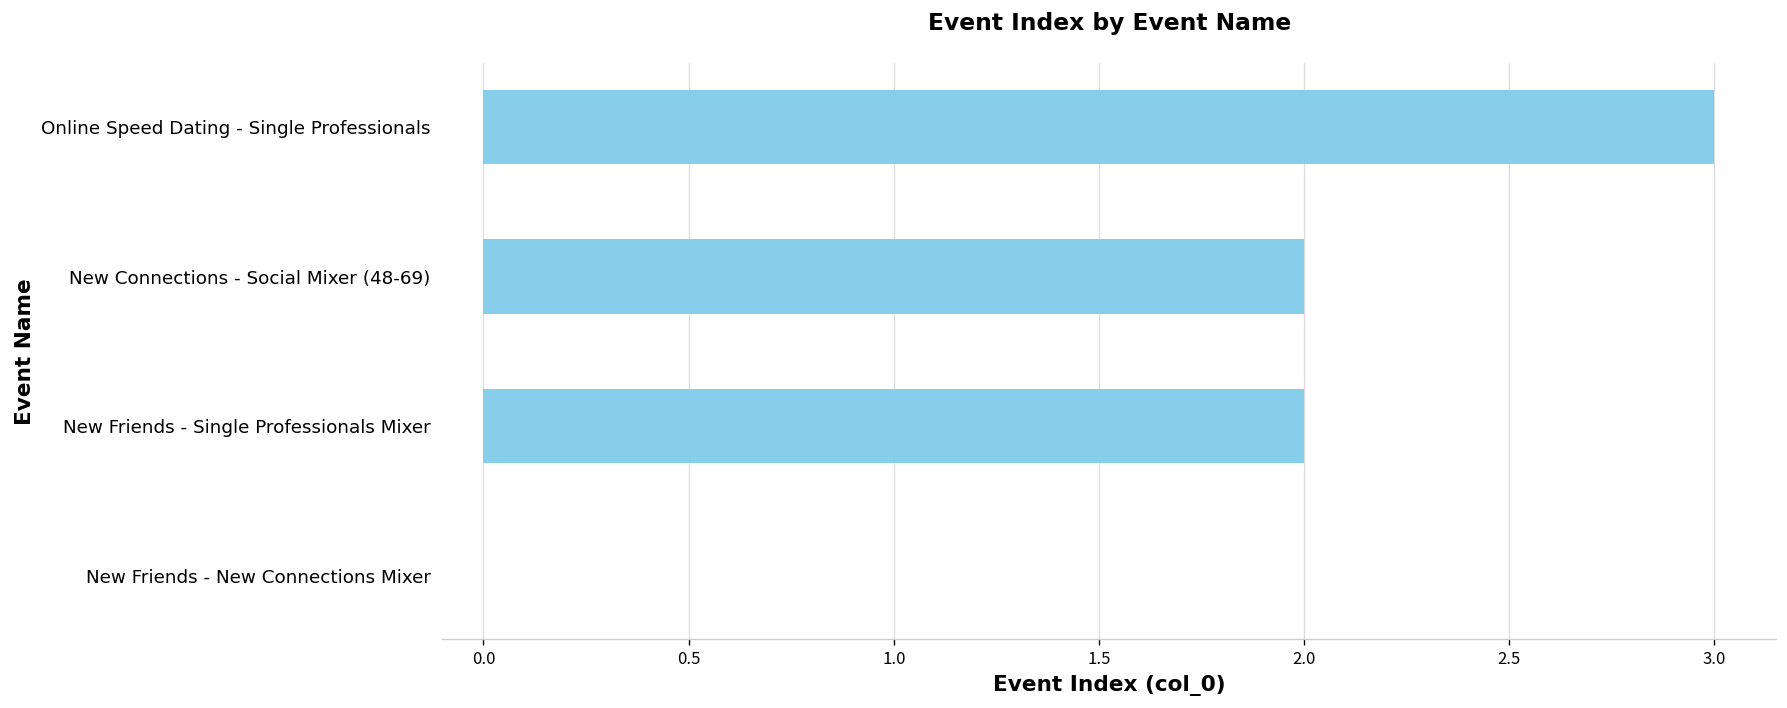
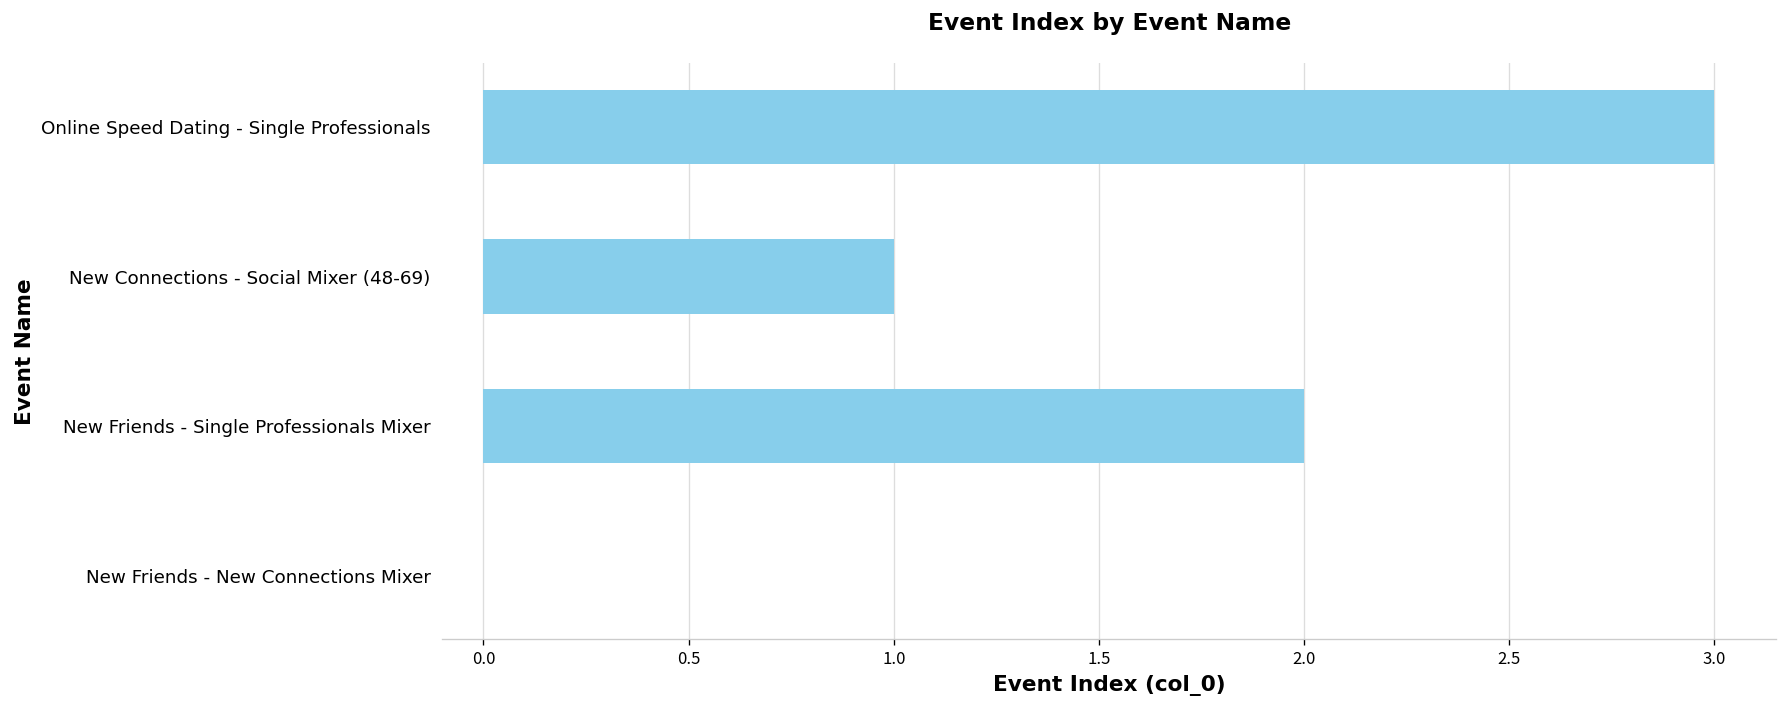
  {
    "Online Speed Dating - Single Professionals": 3,
-   "New Connections - Social Mixer (48-69)": 2,
+   "New Connections - Social Mixer (48-69)": 1,
    "New Friends - Single Professionals Mixer": 2,
    "New Friends - New Connections Mixer": 0
  }
